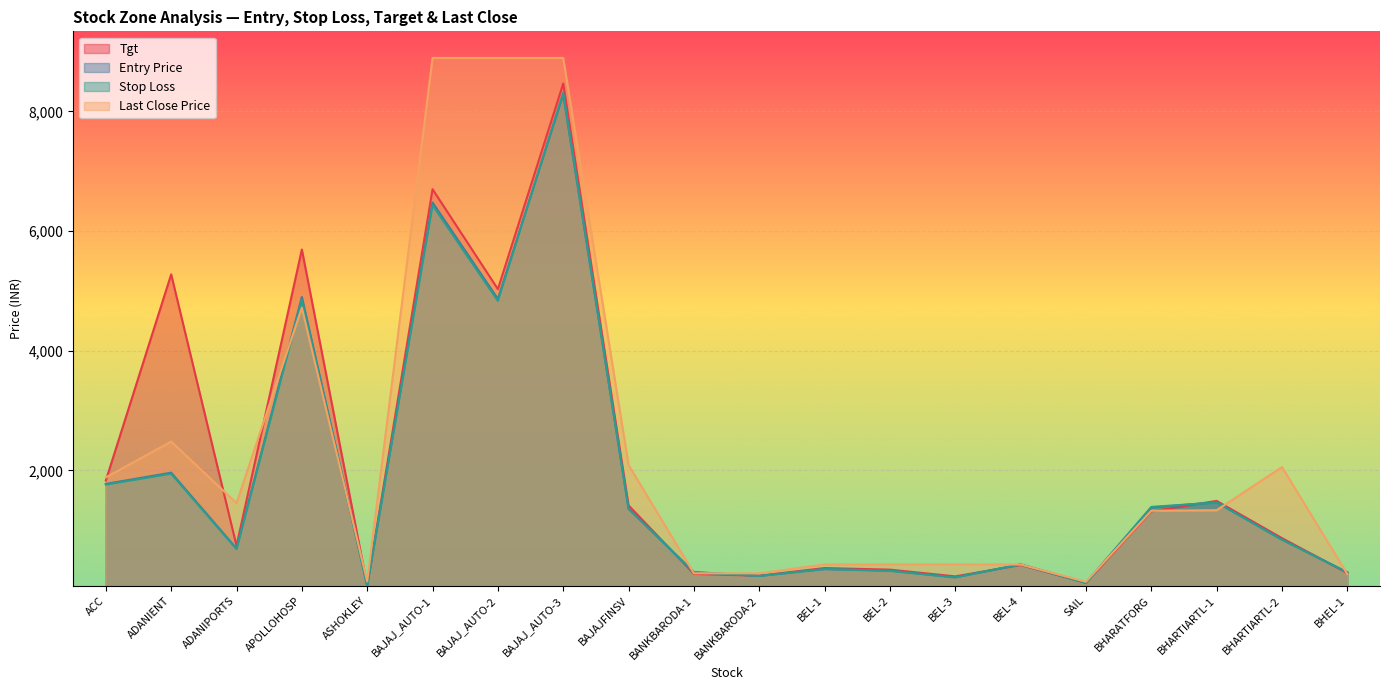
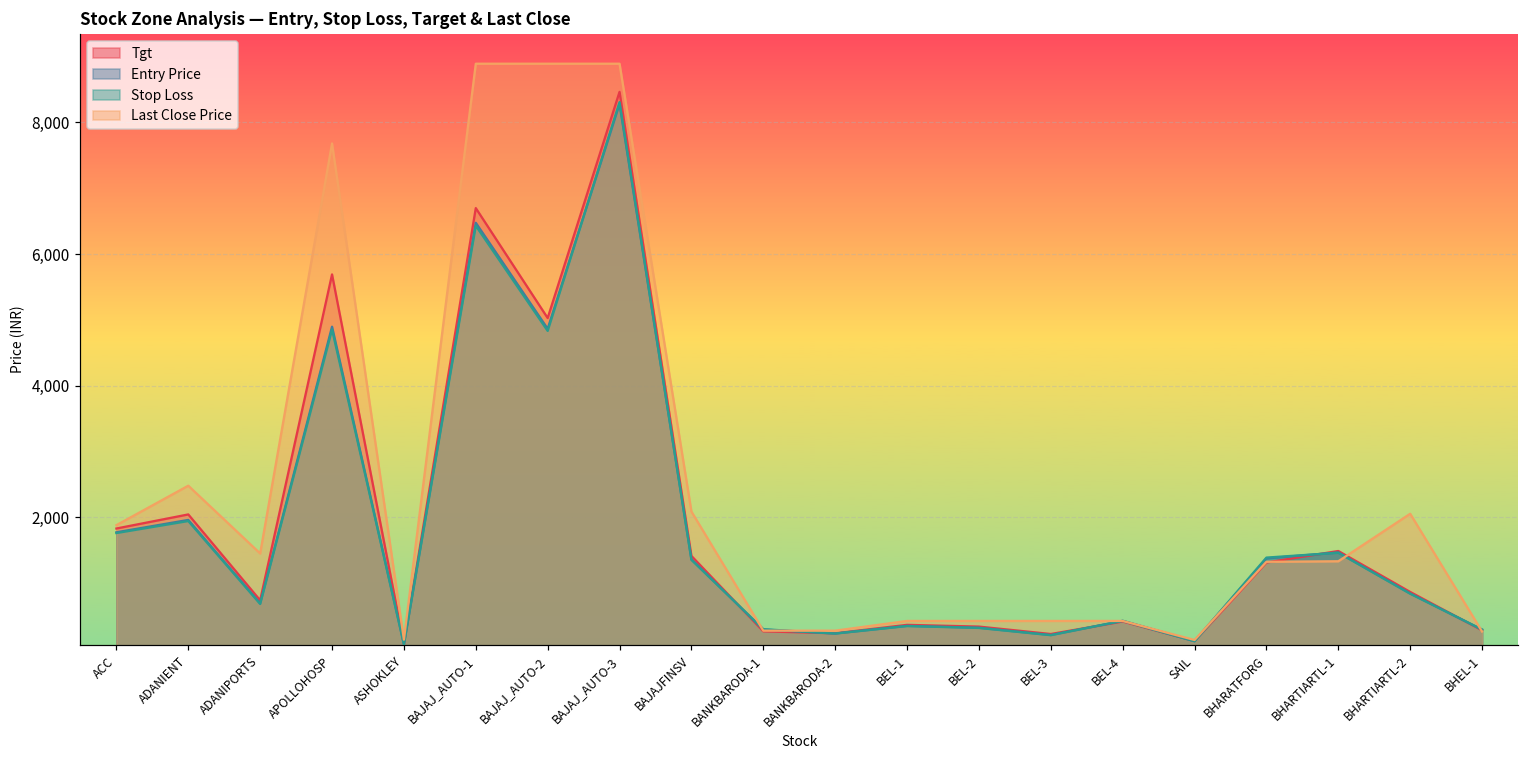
  {
    "Tgt": {
      "ACC": "1,800",
-     "ADANIENT": "5,300",
+     "ADANIENT": "2,000",
      "ADANIPORTS": "700",
      "APOLLOHOSP": "5,700",
      "BAJAJ_AUTO-1": "6,700",
      "BAJAJ_AUTO-2": "5,000",
      "BAJAJ_AUTO-3": "8,500",
      "BAJAJFINSV": "1,400"
    },
    "Last Close Price": {
      "ACC": "1,900",
      "ADANIENT": "2,500",
      "ADANIPORTS": "1,500",
-     "APOLLOHOSP": "4,700",
+     "APOLLOHOSP": "7,700",
      "ASHOKLEY": "100",
      "BAJAJ_AUTO-1": "8,900",
      "BAJAJ_AUTO-2": "8,900",
      "BAJAJ_AUTO-3": "8,900",
      "BAJAJFINSV": "2,100",
      "BEL-1": "400",
      "BEL-2": "400",
      "BEL-3": "400",
      "BHARTIARTL-1": "1,300",
      "BHARTIARTL-2": "2,100"
    }
  }
